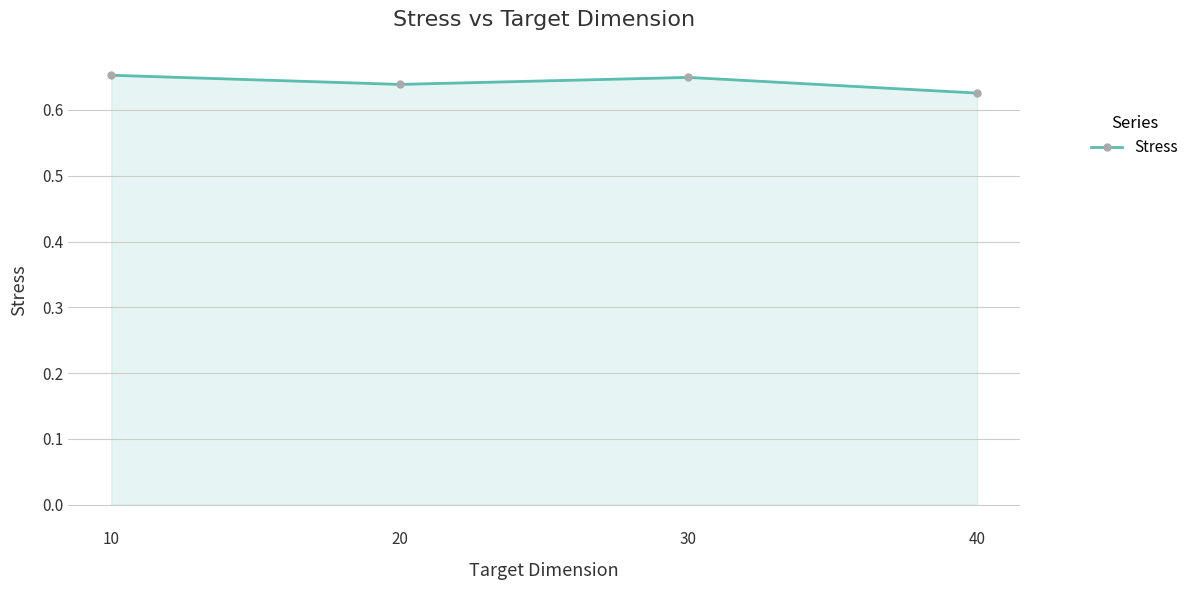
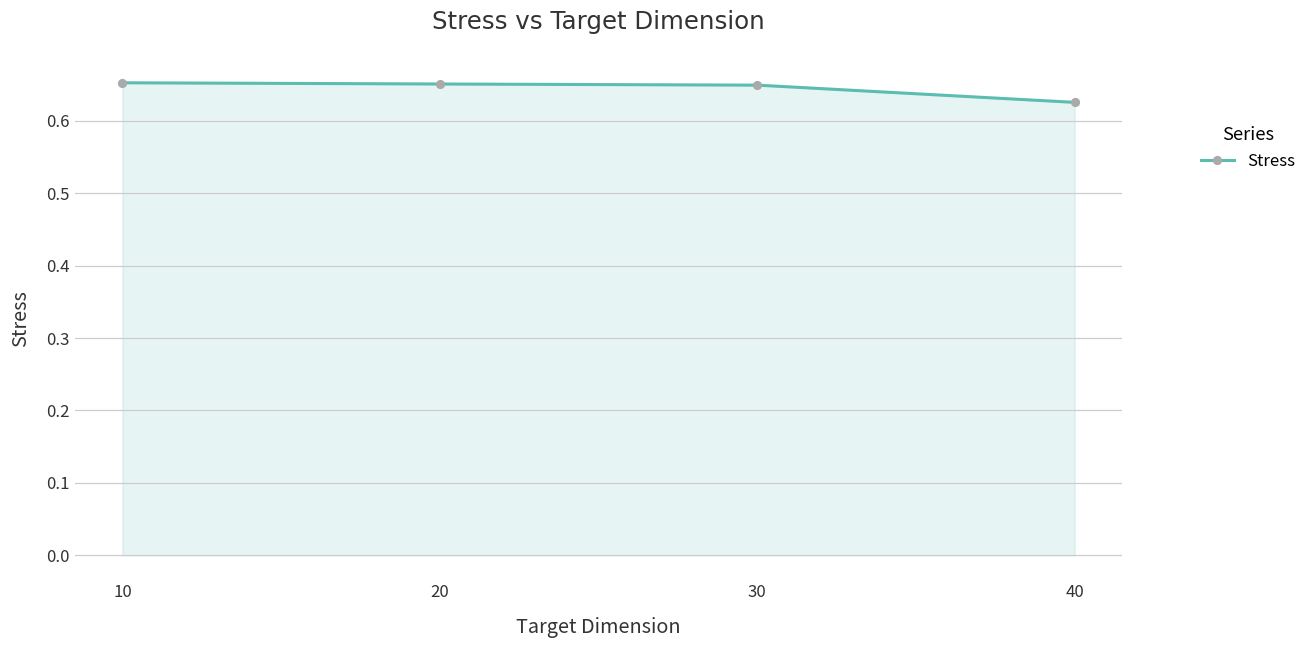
  {
    "10": 0.65,
-   "20": 0.64,
+   "20": 0.65,
    "30": 0.65,
    "40": 0.63
  }
